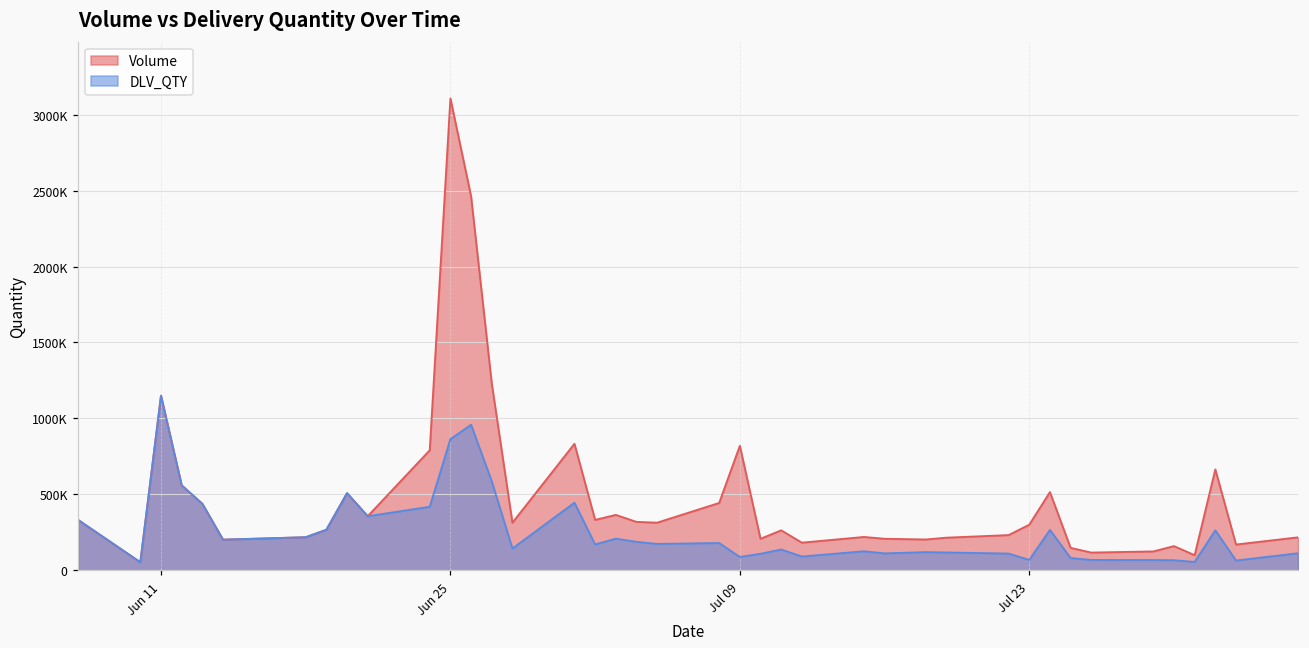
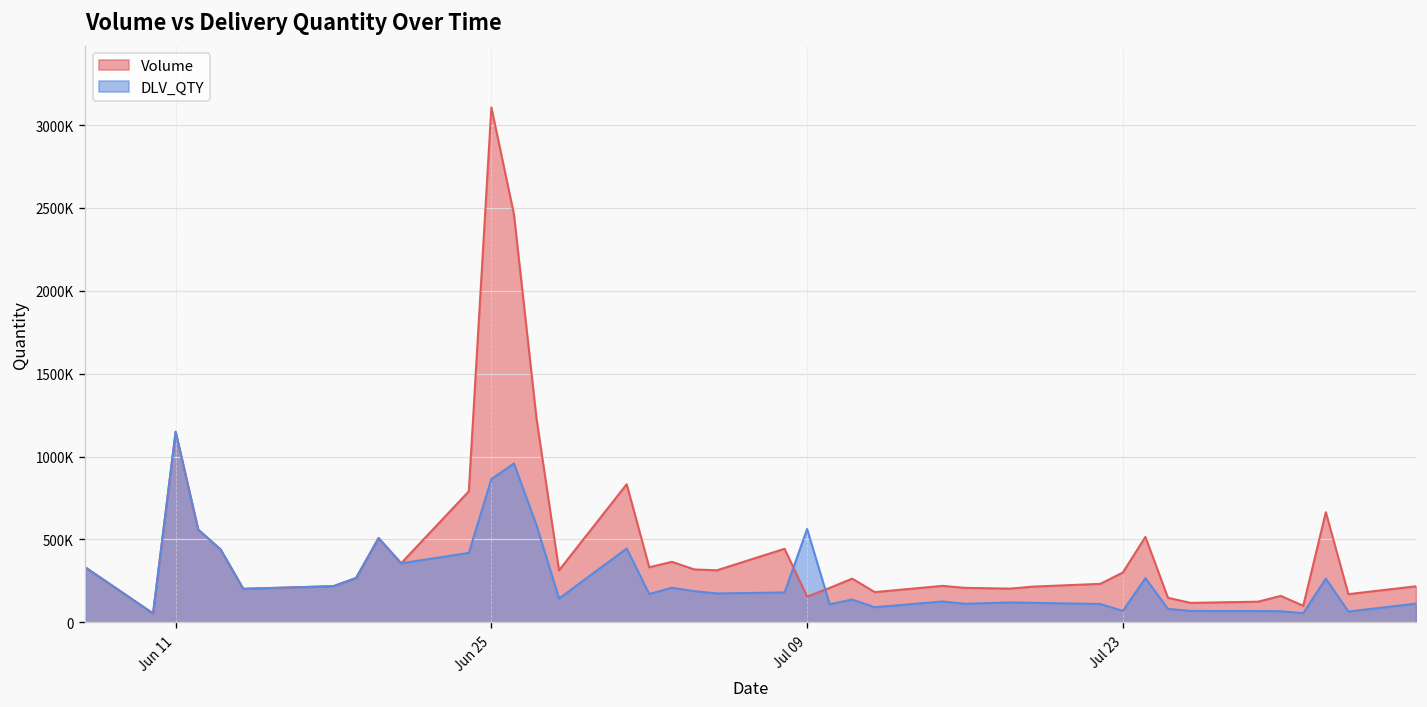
  {
    "Volume": {
      "Jun 25": 3110000,
-     "Jul 09": 820000,
+     "Jul 09": 160000,
      "Jul 23": 300000
    },
    "DLV_QTY": {
      "Jun 25": 860000,
-     "Jul 09": 90000,
+     "Jul 09": 560000,
      "Jul 23": 70000
    }
  }
